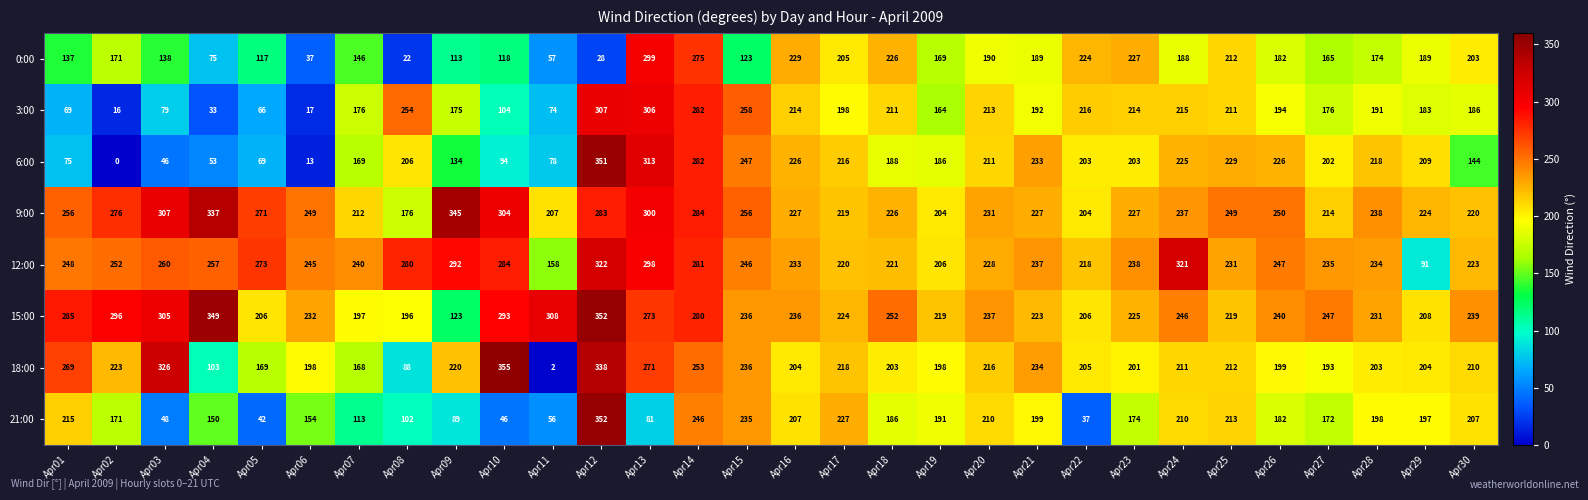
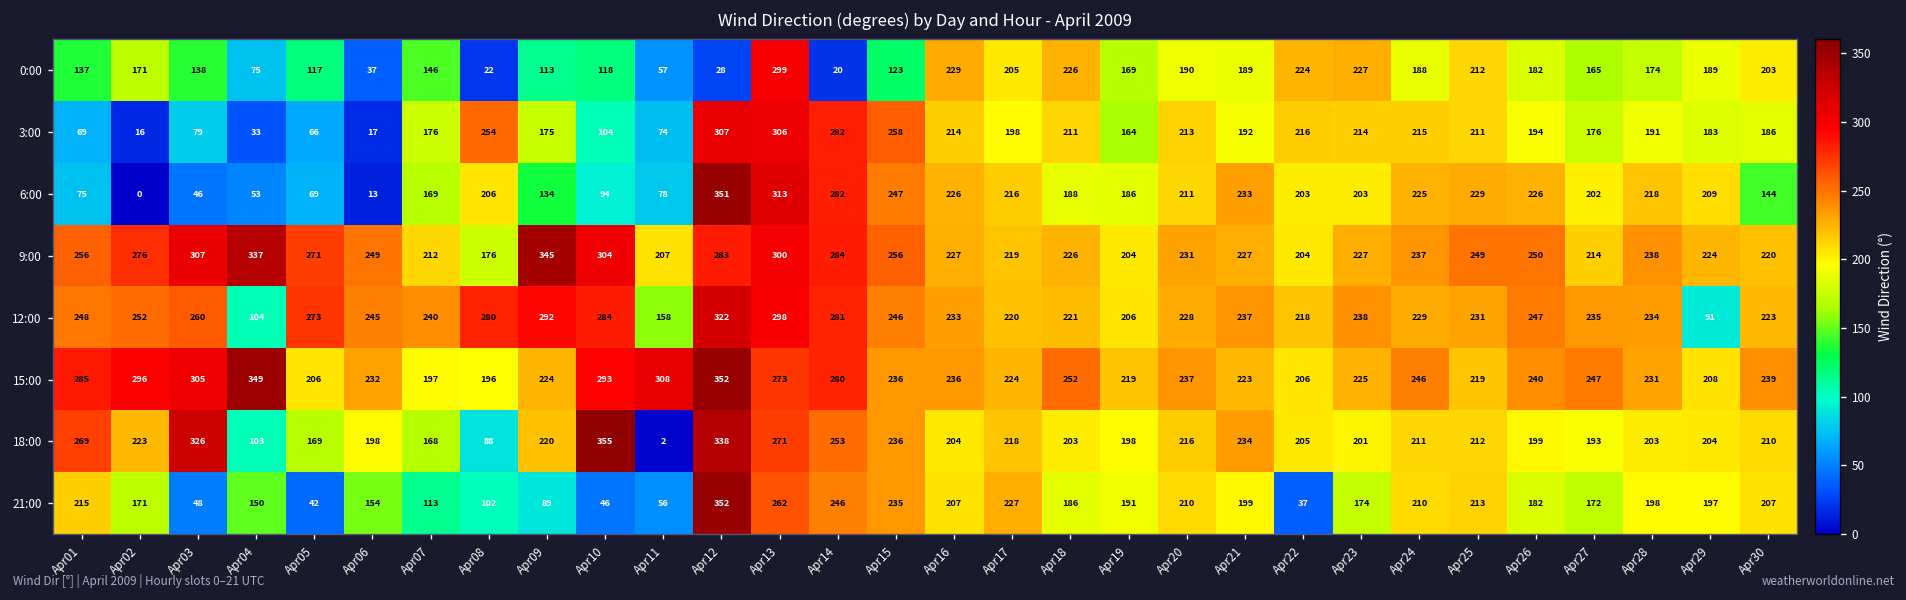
  {
    "0:00": {
      "Apr01": 137,
      "Apr02": 171,
      "Apr03": 138,
      "Apr04": 75,
      "Apr05": 117,
      "Apr06": 37,
      "Apr07": 146,
      "Apr08": 22,
      "Apr09": 113,
      "Apr10": 118,
      "Apr11": 57,
      "Apr12": 28,
      "Apr13": 299,
-     "Apr14": 275,
+     "Apr14": 20,
      "Apr15": 123,
      "Apr16": 229,
      "Apr17": 205,
      "Apr18": 226,
      "Apr19": 169,
      "Apr20": 190,
      "Apr21": 189,
      "Apr22": 224,
      "Apr23": 227,
      "Apr24": 188,
      "Apr25": 212,
      "Apr26": 182,
      "Apr27": 165,
      "Apr28": 174,
      "Apr29": 189,
      "Apr30": 203
    },
    "12:00": {
      "Apr01": 248,
      "Apr02": 252,
      "Apr03": 260,
-     "Apr04": 257,
+     "Apr04": 104,
      "Apr05": 273,
      "Apr06": 245,
      "Apr07": 240,
      "Apr08": 280,
      "Apr09": 292,
      "Apr10": 284,
      "Apr11": 158,
      "Apr12": 322,
      "Apr13": 298,
      "Apr14": 281,
      "Apr15": 246,
      "Apr16": 233,
      "Apr17": 220,
      "Apr18": 221,
      "Apr19": 206,
      "Apr20": 228,
      "Apr21": 237,
      "Apr22": 218,
      "Apr23": 238,
-     "Apr24": 321,
+     "Apr24": 229,
      "Apr25": 231,
      "Apr26": 247,
      "Apr27": 235,
      "Apr28": 234,
      "Apr29": 91,
      "Apr30": 223
    },
    "15:00": {
      "Apr01": 285,
      "Apr02": 296,
      "Apr03": 305,
      "Apr04": 349,
      "Apr05": 206,
      "Apr06": 232,
      "Apr07": 197,
      "Apr08": 196,
-     "Apr09": 123,
+     "Apr09": 224,
      "Apr10": 293,
      "Apr11": 308,
      "Apr12": 352,
      "Apr13": 273,
      "Apr14": 280,
      "Apr15": 236,
      "Apr16": 236,
      "Apr17": 224,
      "Apr18": 252,
      "Apr19": 219,
      "Apr20": 237,
      "Apr21": 223,
      "Apr22": 206,
      "Apr23": 225,
      "Apr24": 246,
      "Apr25": 219,
      "Apr26": 240,
      "Apr27": 247,
      "Apr28": 231,
      "Apr29": 208,
      "Apr30": 239
    },
    "21:00": {
      "Apr01": 215,
      "Apr02": 171,
      "Apr03": 48,
      "Apr04": 150,
      "Apr05": 42,
      "Apr06": 154,
      "Apr07": 113,
      "Apr08": 102,
      "Apr09": 89,
      "Apr10": 46,
      "Apr11": 56,
      "Apr12": 352,
-     "Apr13": 81,
+     "Apr13": 262,
      "Apr14": 246,
      "Apr15": 235,
      "Apr16": 207,
      "Apr17": 227,
      "Apr18": 186,
      "Apr19": 191,
      "Apr20": 210,
      "Apr21": 199,
      "Apr22": 37,
      "Apr23": 174,
      "Apr24": 210,
      "Apr25": 213,
      "Apr26": 182,
      "Apr27": 172,
      "Apr28": 198,
      "Apr29": 197,
      "Apr30": 207
    }
  }
